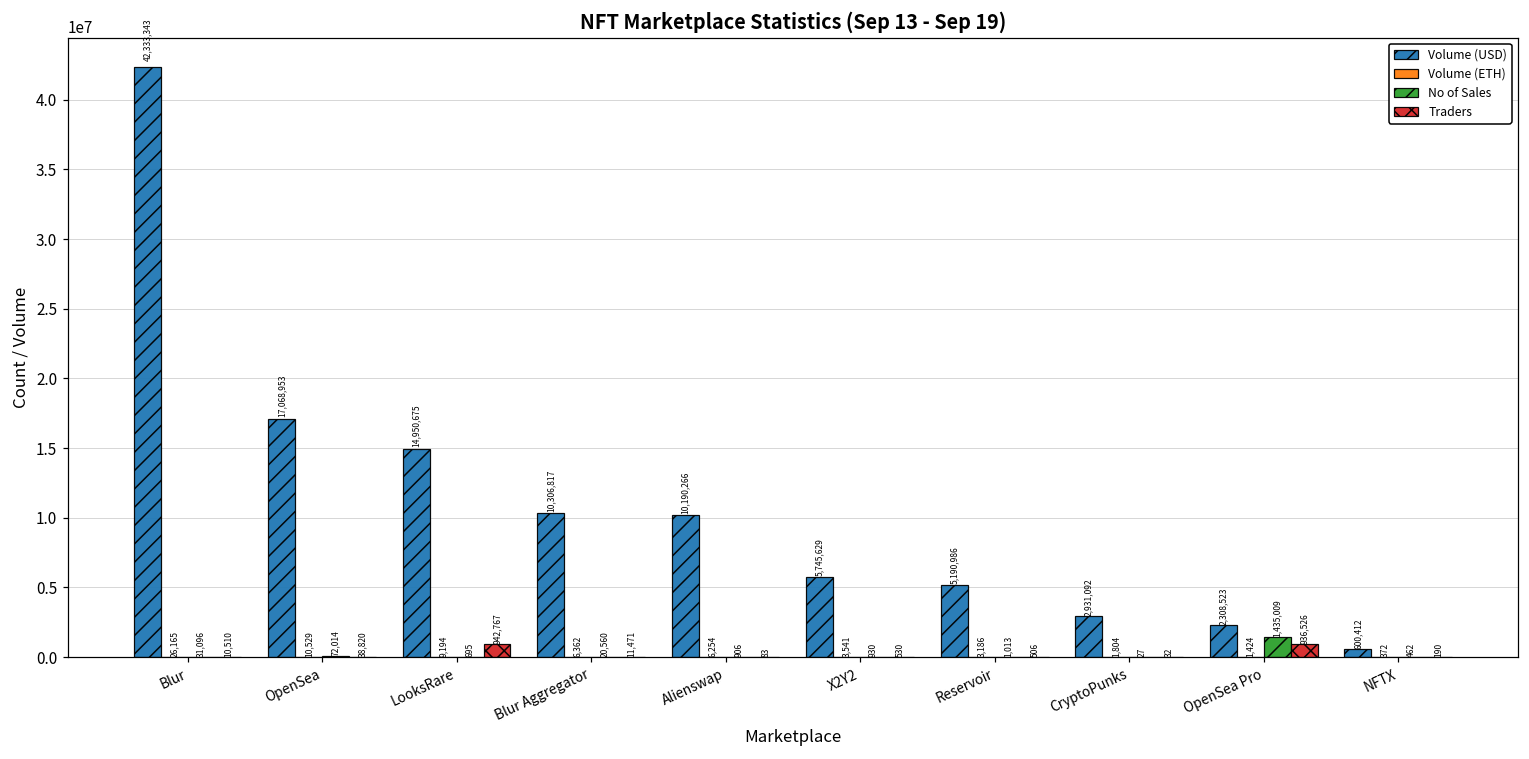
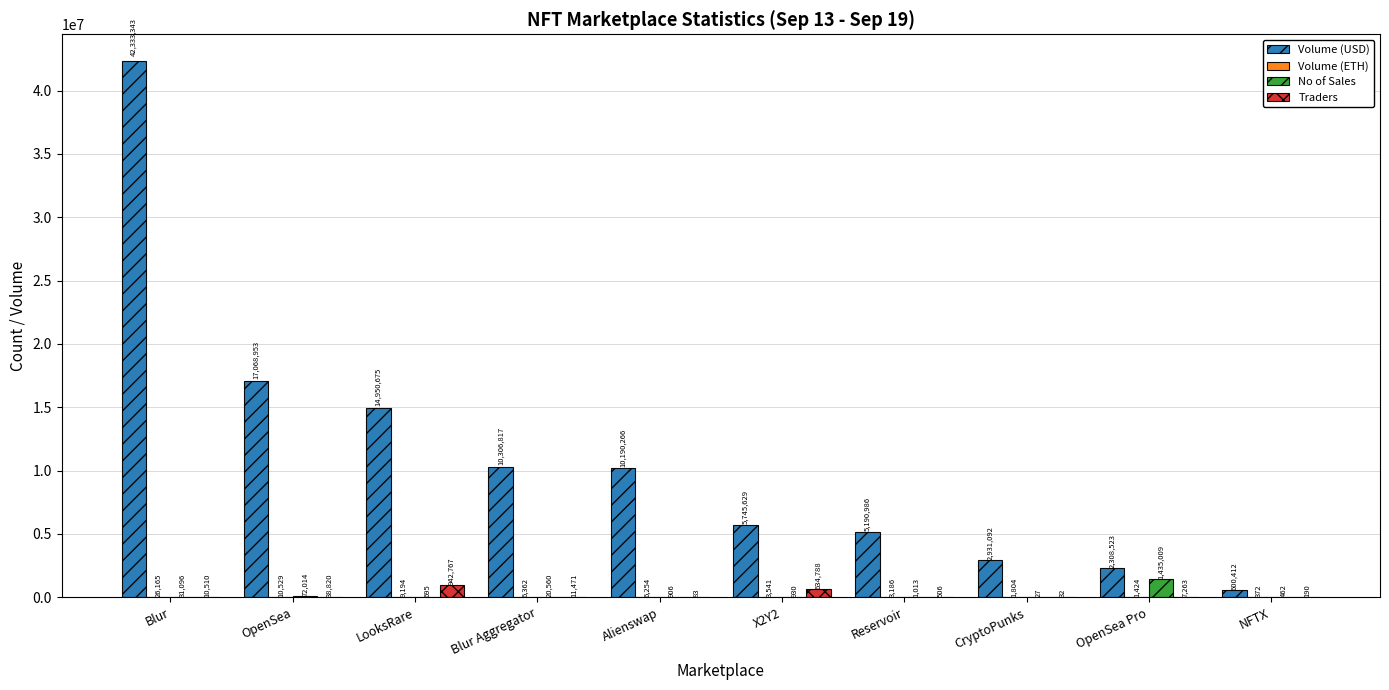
  {
    "Volume (USD)": {
      "Blur": "42,333,343",
      "OpenSea": "17,068,953",
      "LooksRare": "14,950,675",
      "Blur Aggregator": "10,306,817",
      "Alienswap": "10,190,266",
      "X2Y2": "5,745,629",
      "Reservoir": "5,190,986",
      "CryptoPunks": "2,931,092",
      "OpenSea Pro": "2,308,523",
      "NFTX": "600,412"
    },
    "Volume (ETH)": {
      "Blur": "26,165",
      "OpenSea": "10,529",
      "LooksRare": "9,194",
      "Blur Aggregator": "6,362",
      "Alienswap": "6,254",
      "X2Y2": "3,541",
      "Reservoir": "3,186",
      "CryptoPunks": "1,804",
      "OpenSea Pro": "1,424",
      "NFTX": "372"
    },
    "No of Sales": {
      "Blur": "31,096",
      "OpenSea": "72,014",
      "LooksRare": "695",
      "Blur Aggregator": "20,560",
      "Alienswap": "906",
      "X2Y2": "930",
      "Reservoir": "1,013",
      "CryptoPunks": "27",
      "OpenSea Pro": "1,435,009",
      "NFTX": "462"
    },
    "Traders": {
      "Blur": "10,510",
      "OpenSea": "38,820",
      "LooksRare": "942,767",
      "Blur Aggregator": "11,471",
      "Alienswap": "83",
-     "X2Y2": "530",
+     "X2Y2": "634,788",
      "Reservoir": "506",
      "CryptoPunks": "32",
-     "OpenSea Pro": "936,526",
+     "OpenSea Pro": "7,263",
      "NFTX": "190"
    }
  }
